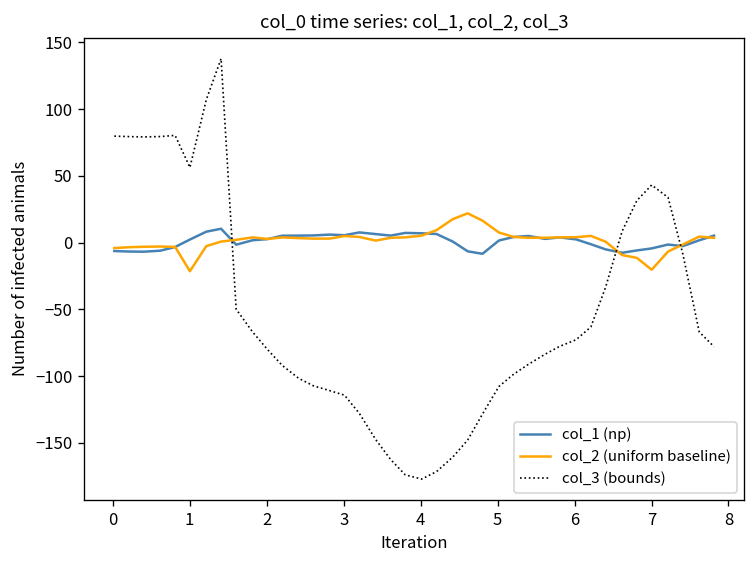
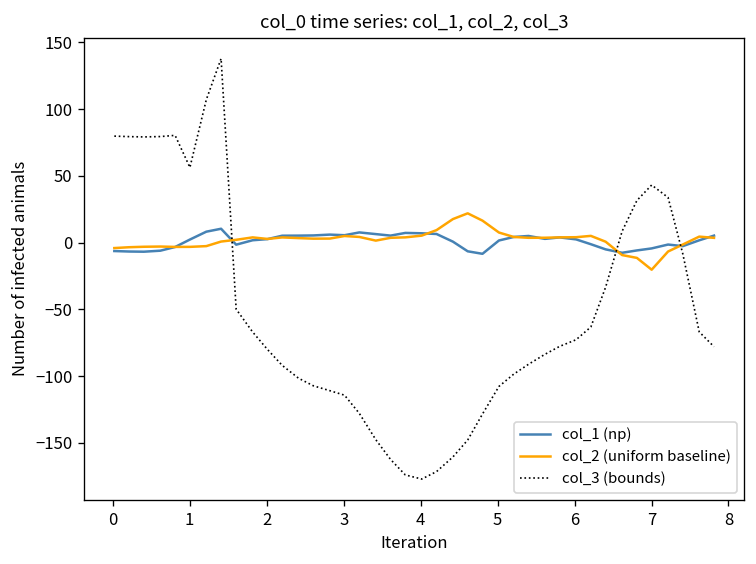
  {
    "col_1 (np)": {
      "1": 2,
      "7": -4
    },
    "col_2 (uniform baseline)": {
-     "1": -21,
+     "1": -3,
      "7": -20
    },
    "col_3 (bounds)": {
      "1": 56,
      "7": 43
    }
  }
